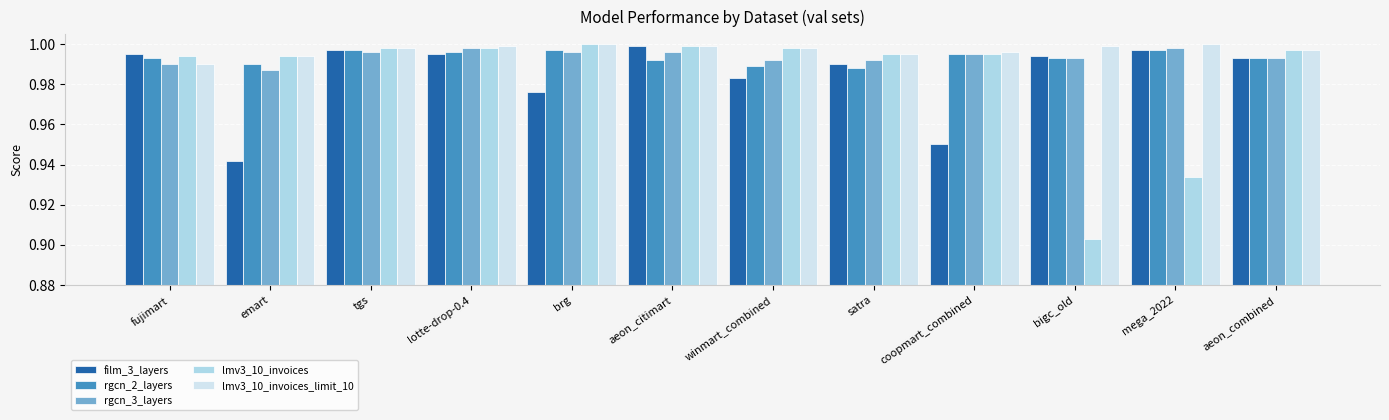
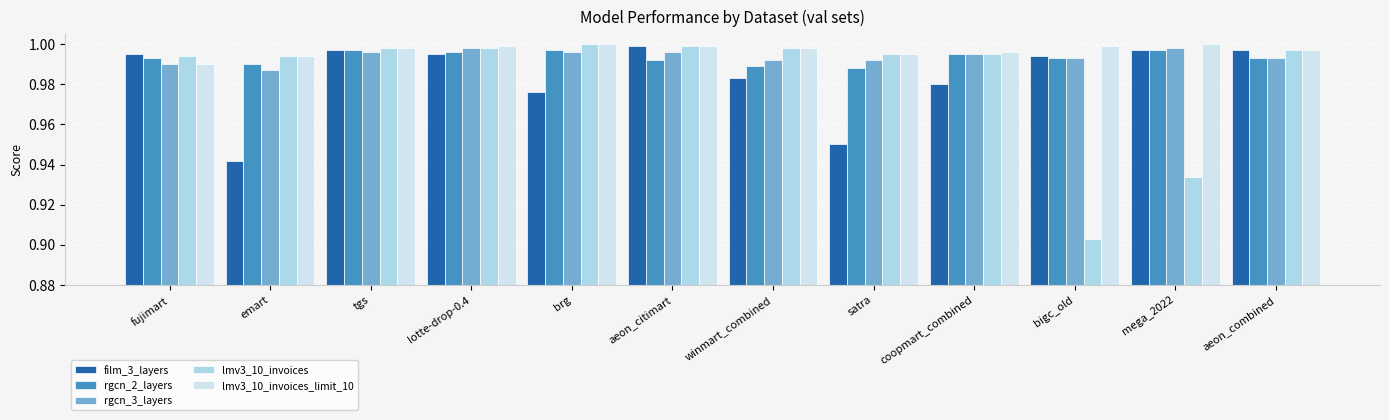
  {
    "film_3_layers": {
      "fujimart": 0.995,
      "emart": 0.942,
      "tgs": 0.997,
      "lotte-drop-0.4": 0.995,
      "brg": 0.976,
      "aeon_citimart": 0.999,
      "winmart_combined": 0.983,
-     "satra": 0.99,
-     "coopmart_combined": 0.95,
+     "satra": 0.95,
+     "coopmart_combined": 0.98,
      "bigc_old": 0.994,
      "mega_2022": 0.997,
-     "aeon_combined": 0.993
+     "aeon_combined": 0.997
    }
  }
